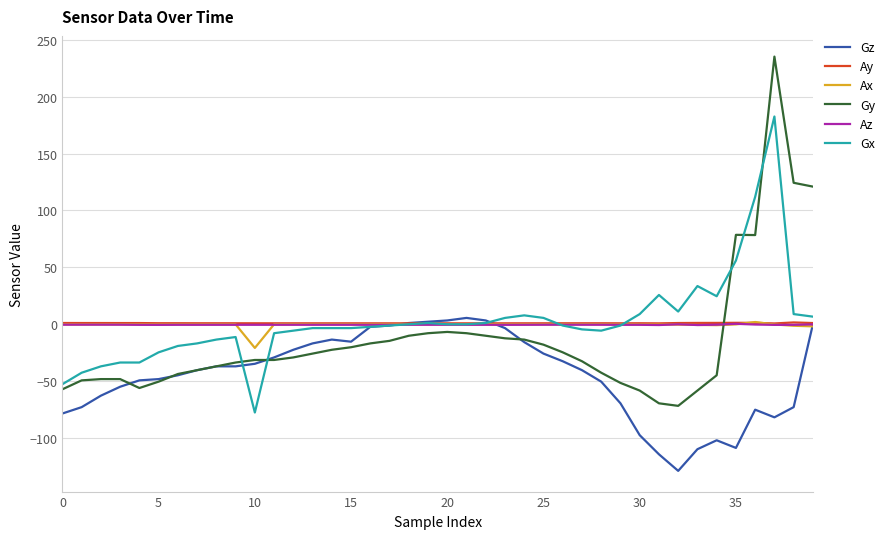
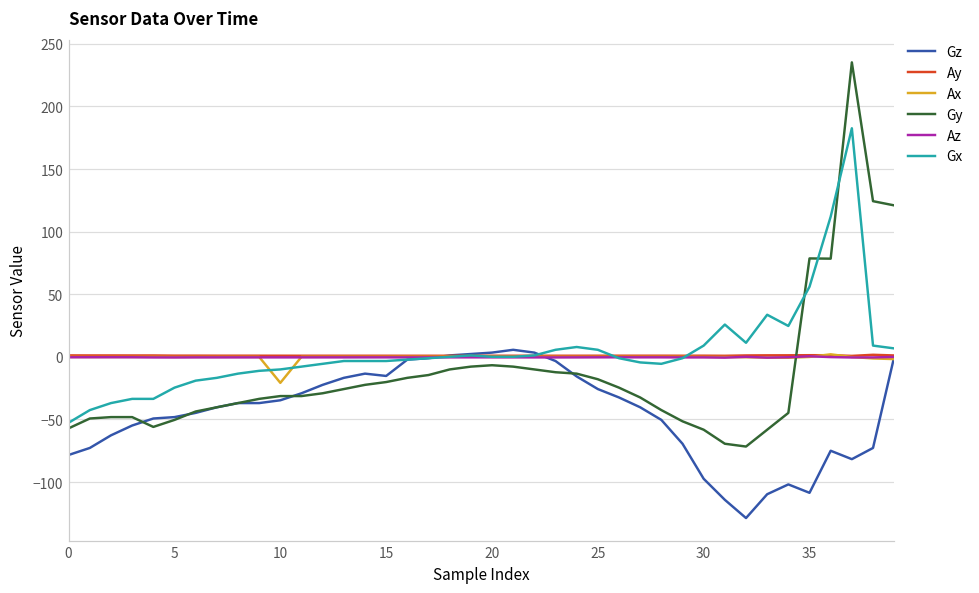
  {
    "Gz": {
      "0": -78,
      "10": -35,
      "15": -15,
      "20": 3,
      "25": -26,
      "30": -97,
      "35": -109
    },
    "Ax": {
      "10": -21
    },
    "Gy": {
      "0": -57,
      "10": -31,
      "15": -20,
      "20": -7,
      "25": -18,
      "30": -58,
      "35": 79
    },
    "Gx": {
      "0": -53,
      "5": -25,
-     "10": -78,
+     "10": -10,
      "15": -3,
      "25": 6,
      "30": 9,
      "35": 56
    }
  }
